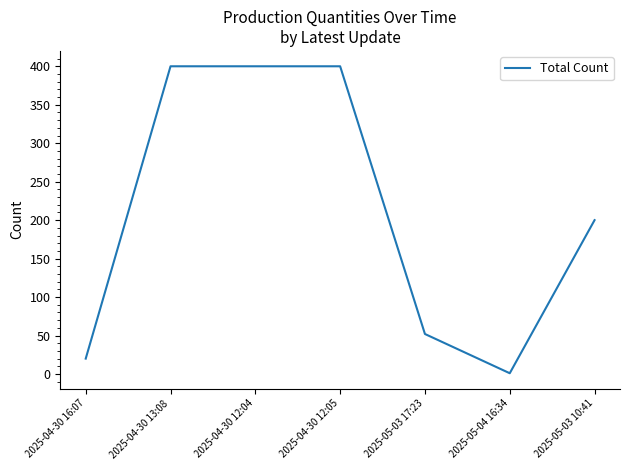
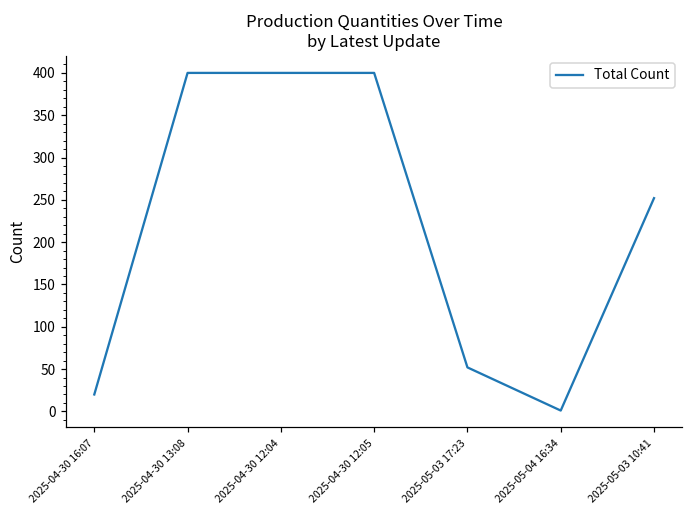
  {
    "2025-04-30 16:07": 20,
    "2025-04-30 13:08": 400,
    "2025-04-30 12:04": 400,
    "2025-04-30 12:05": 400,
    "2025-05-03 17:23": 50,
    "2025-05-04 16:34": 0,
-   "2025-05-03 10:41": 200
+   "2025-05-03 10:41": 250
  }
